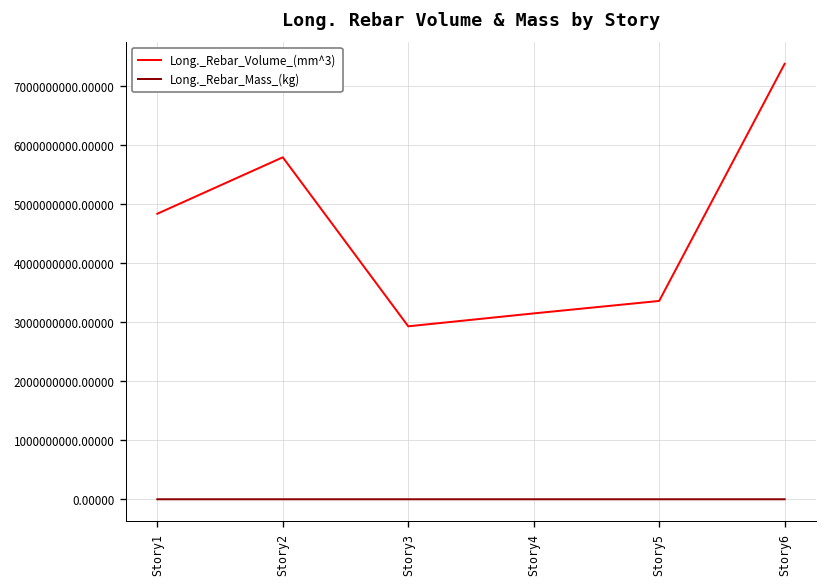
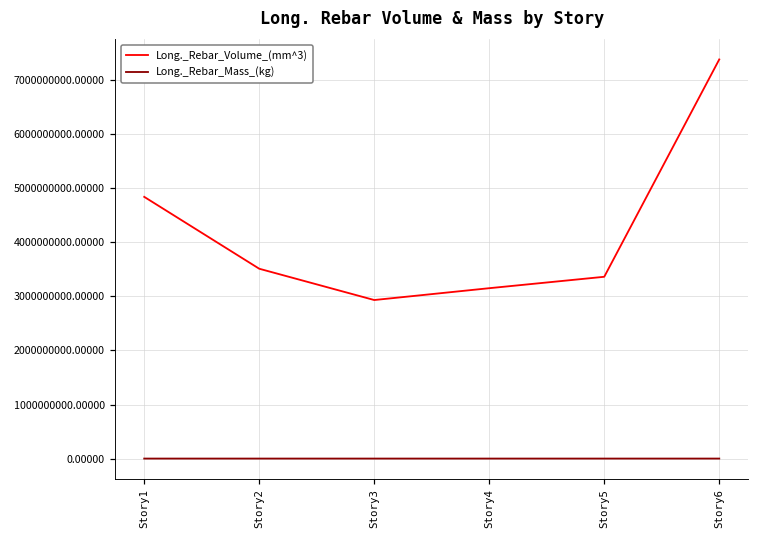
  {
    "Long._Rebar_Volume_(mm^3)": {
      "Story1": 4800000000,
-     "Story2": 5800000000,
+     "Story2": 3500000000,
      "Story3": 2900000000,
      "Story4": 3200000000,
      "Story5": 3400000000,
      "Story6": 7400000000
    },
    "Long._Rebar_Mass_(kg)": {
      "Story1": 0,
      "Story2": 0,
      "Story3": 0,
      "Story4": 0,
      "Story5": 0,
      "Story6": 0
    }
  }
